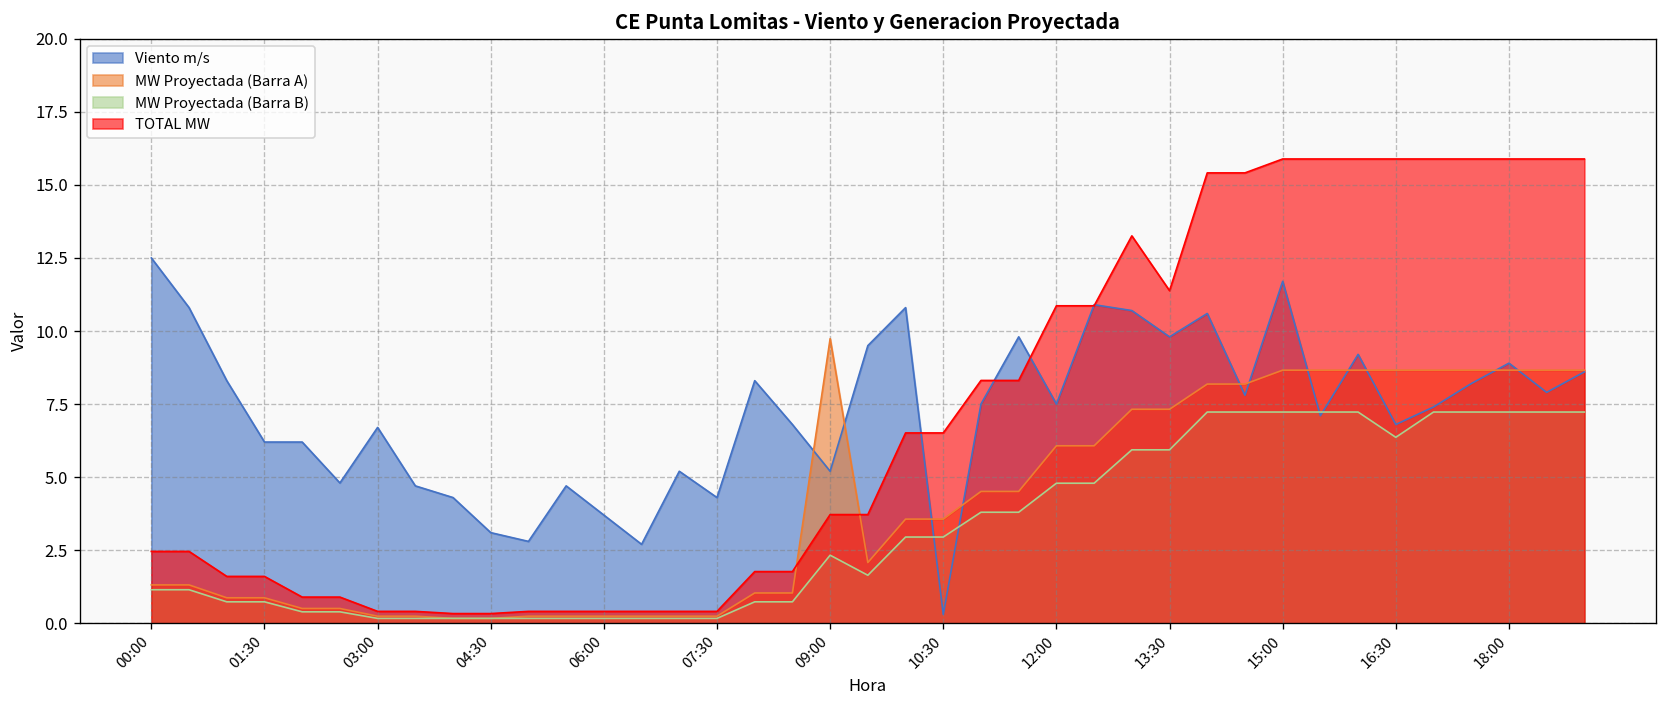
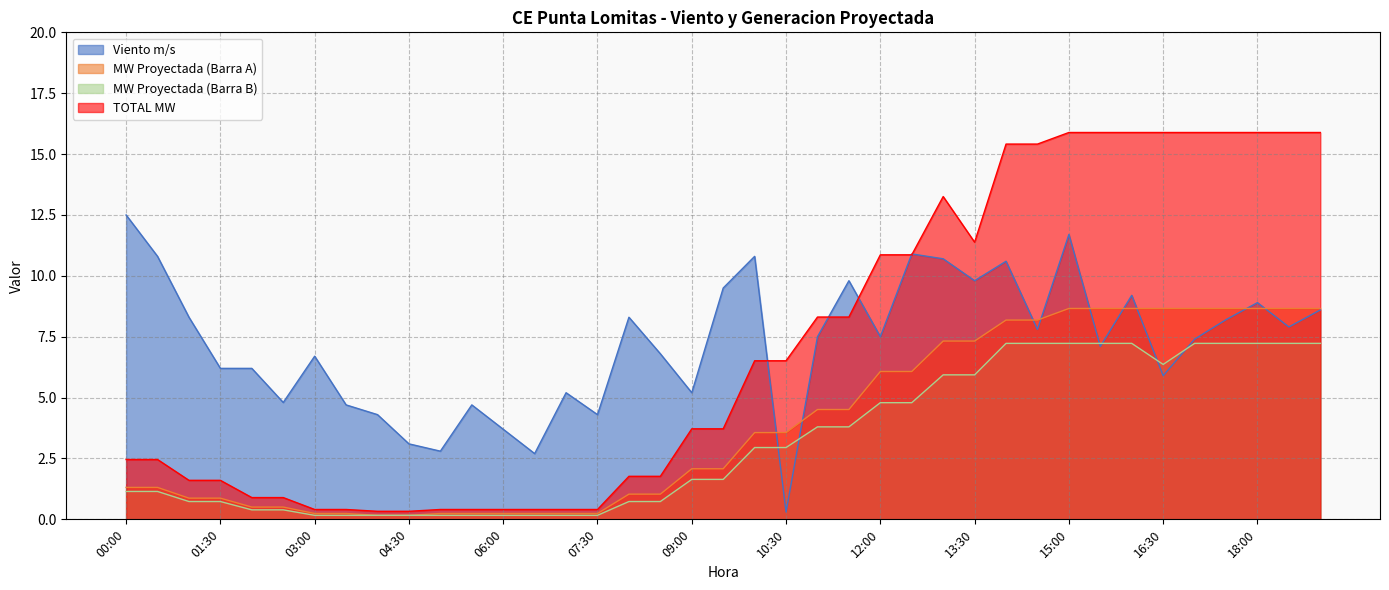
  {
    "Viento m/s": {
      "00:00": 12.5,
      "01:30": 6.2,
      "03:00": 6.7,
      "04:30": 3.1,
      "06:00": 3.7,
      "07:30": 4.3,
      "09:00": 5.2,
      "10:30": 0.3,
      "12:00": 7.5,
      "13:30": 9.8,
      "15:00": 11.7,
-     "16:30": 6.8,
+     "16:30": 5.9,
      "18:00": 8.9
    },
    "MW Proyectada (Barra A)": {
      "00:00": 1.3,
      "01:30": 0.9,
-     "09:00": 9.7,
+     "09:00": 2.1,
      "10:30": 3.6,
      "12:00": 6.1,
      "13:30": 7.3,
      "15:00": 8.7,
      "16:30": 8.7,
      "18:00": 8.7
    },
    "MW Proyectada (Barra B)": {
      "00:00": 1.1,
      "01:30": 0.7,
-     "09:00": 2.3,
+     "09:00": 1.6,
      "10:30": 2.9,
      "12:00": 4.8,
      "13:30": 5.9,
      "15:00": 7.2,
      "16:30": 6.4,
      "18:00": 7.2
    },
    "TOTAL MW": {
      "00:00": 2.5,
      "01:30": 1.6,
      "03:00": 0.4,
      "04:30": 0.3,
      "06:00": 0.4,
      "07:30": 0.4,
      "09:00": 3.7,
      "10:30": 6.5,
      "12:00": 10.9,
      "13:30": 11.4,
      "15:00": 15.9,
      "16:30": 15.9,
      "18:00": 15.9
    }
  }
